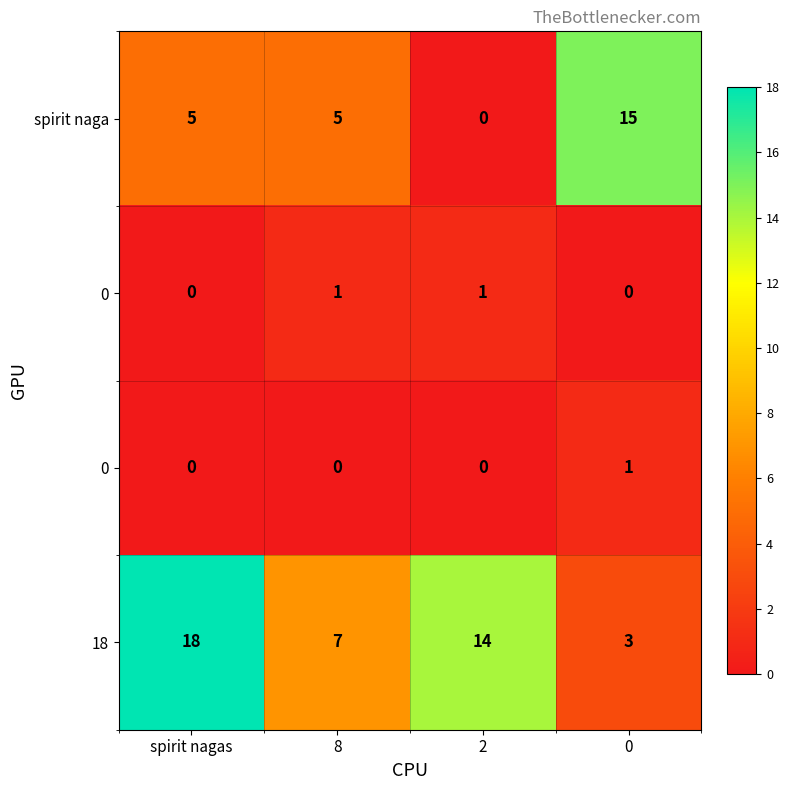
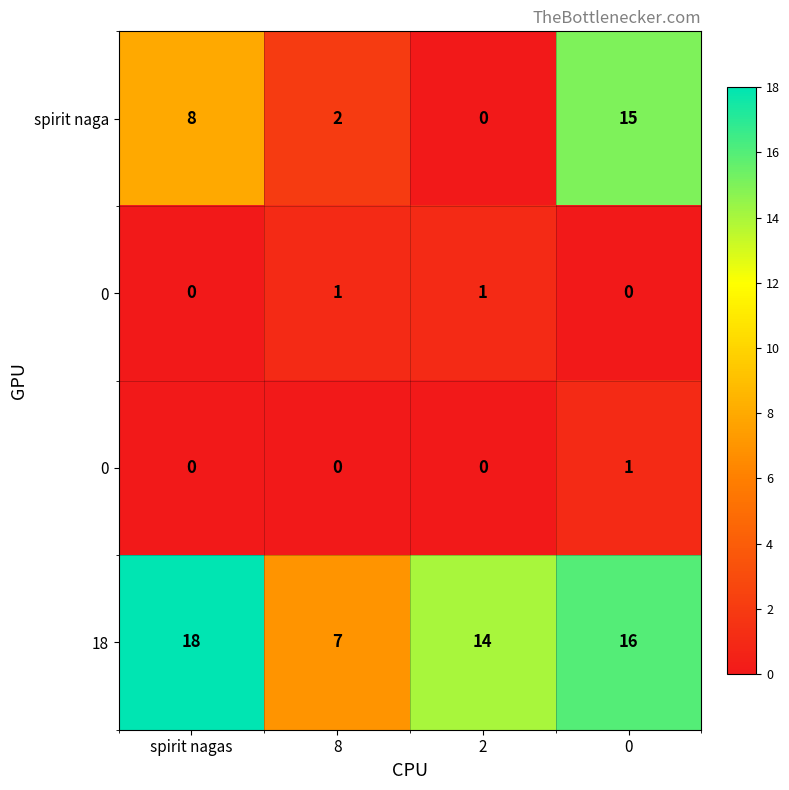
  {
    "spirit naga": {
-     "spirit nagas": 5,
-     "8": 5,
+     "spirit nagas": 8,
+     "8": 2,
      "2": 0,
      "0": 15
    },
    "18": {
      "spirit nagas": 18,
      "8": 7,
      "2": 14,
-     "0": 3
+     "0": 16
    }
  }
